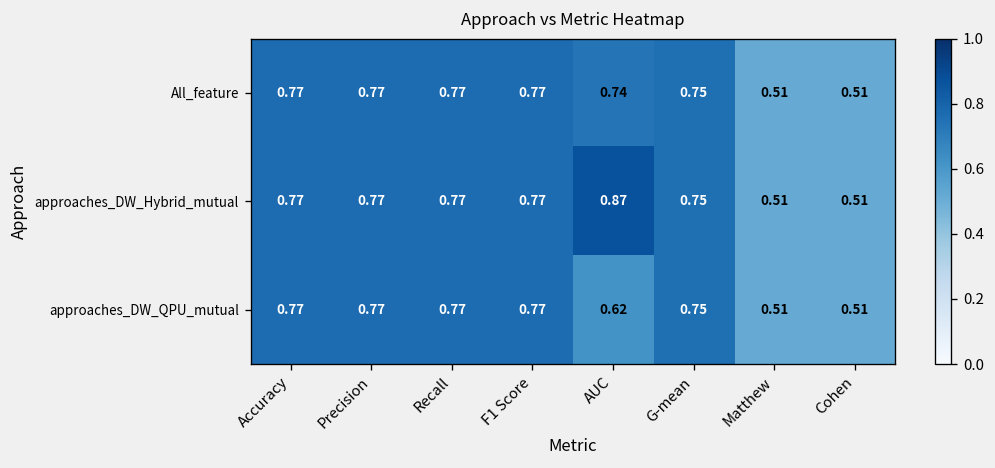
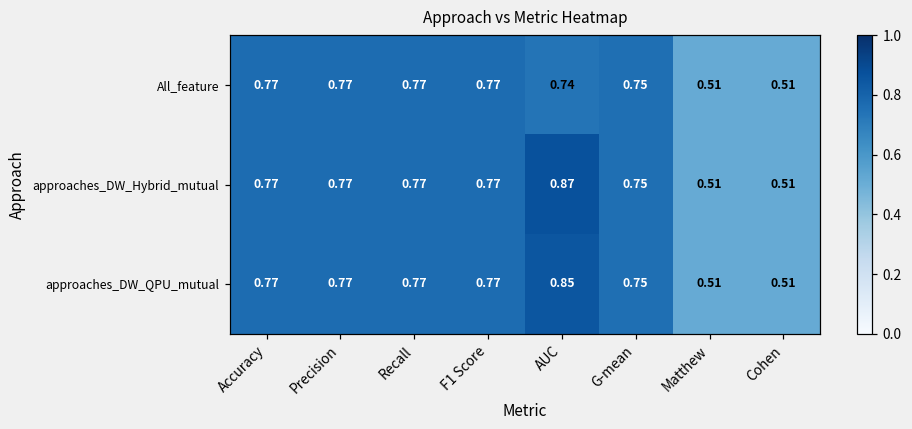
  {
    "All_feature": {
      "Accuracy": 0.77,
      "Precision": 0.77,
      "Recall": 0.77,
      "F1 Score": 0.77,
      "AUC": 0.74,
      "G-mean": 0.75,
      "Matthew": 0.51,
      "Cohen": 0.51
    },
    "approaches_DW_Hybrid_mutual": {
      "Accuracy": 0.77,
      "Precision": 0.77,
      "Recall": 0.77,
      "F1 Score": 0.77,
      "AUC": 0.87,
      "G-mean": 0.75,
      "Matthew": 0.51,
      "Cohen": 0.51
    },
    "approaches_DW_QPU_mutual": {
      "Accuracy": 0.77,
      "Precision": 0.77,
      "Recall": 0.77,
      "F1 Score": 0.77,
-     "AUC": 0.62,
+     "AUC": 0.85,
      "G-mean": 0.75,
      "Matthew": 0.51,
      "Cohen": 0.51
    }
  }
